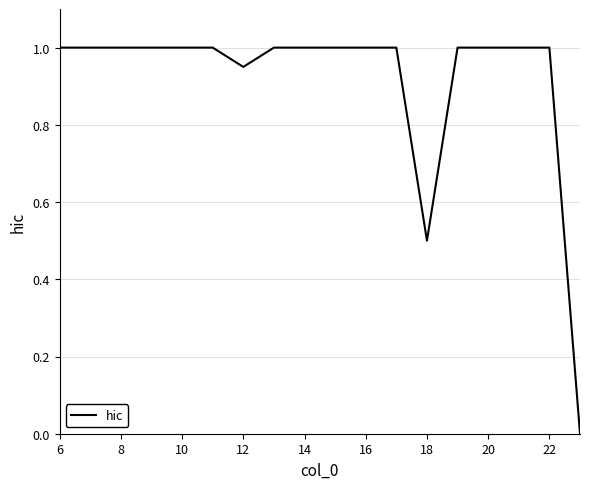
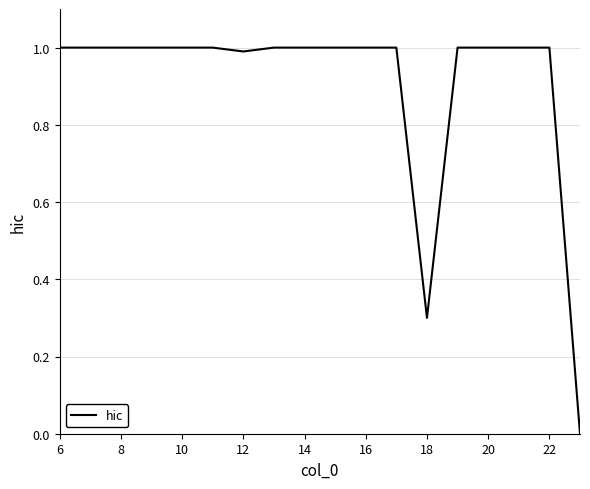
  {
    "6": 1.00,
    "8": 1.00,
    "10": 1.00,
-   "12": 0.95,
+   "12": 0.99,
    "14": 1.00,
    "16": 1.00,
-   "18": 0.5,
+   "18": 0.3,
    "20": 1.00,
    "22": 1.00
  }
